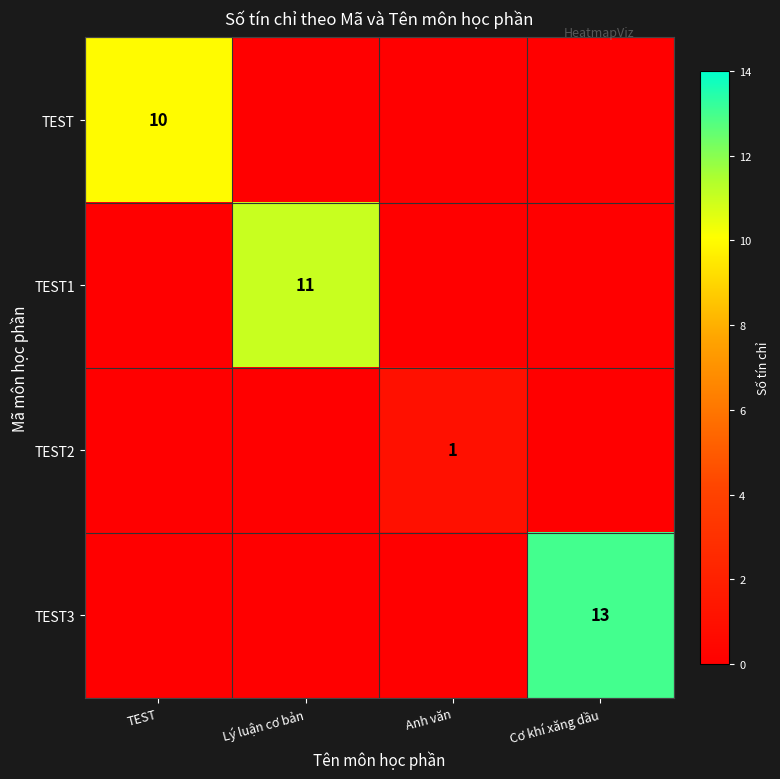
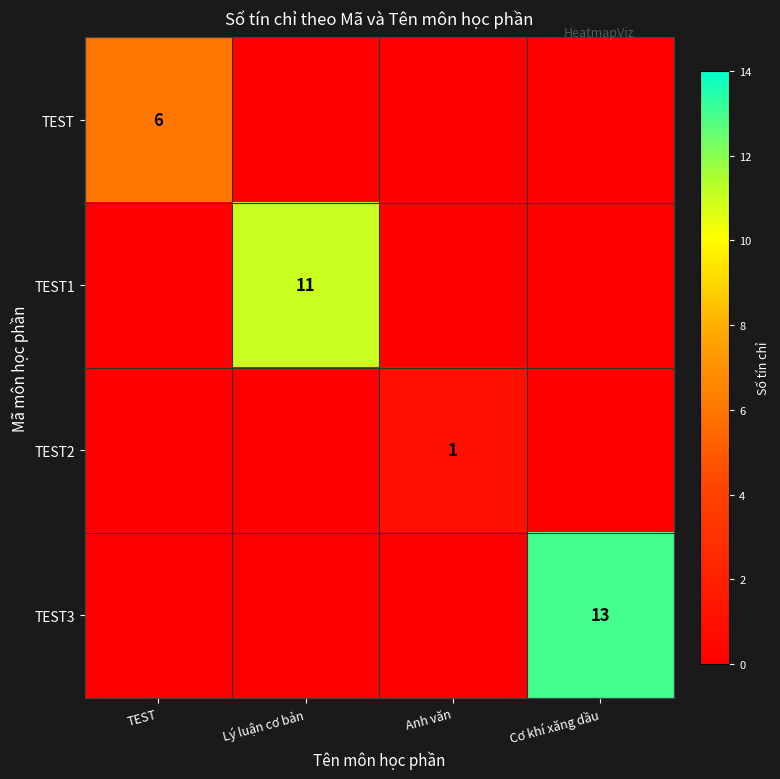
  {
    "TEST": {
-     "TEST": 10
+     "TEST": 6
    },
    "TEST1": {
      "Lý luận cơ bản": 11
    },
    "TEST2": {
      "Anh văn": 1
    },
    "TEST3": {
      "Cơ khí xăng dầu": 13
    }
  }
